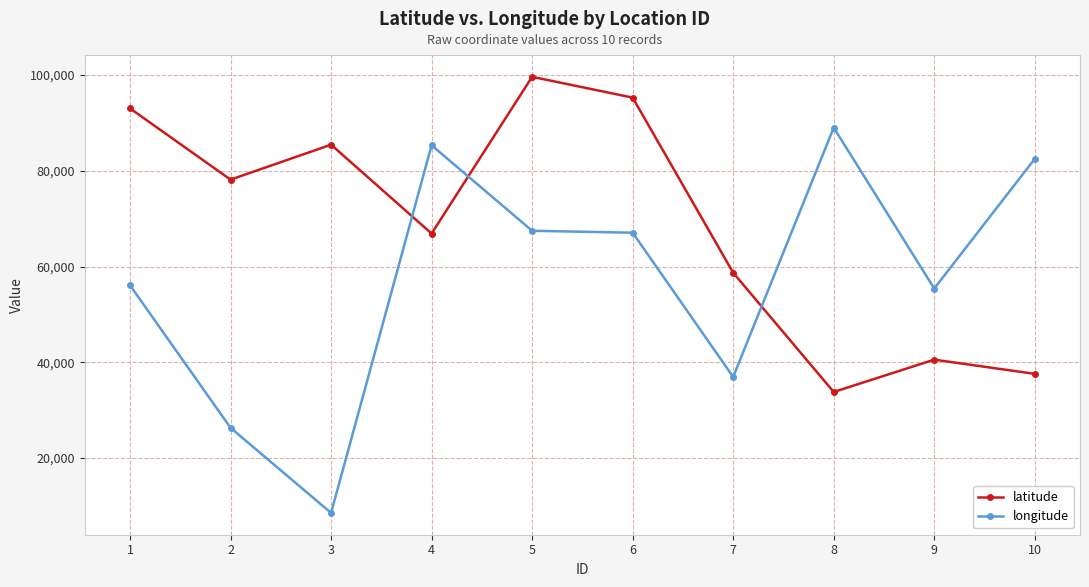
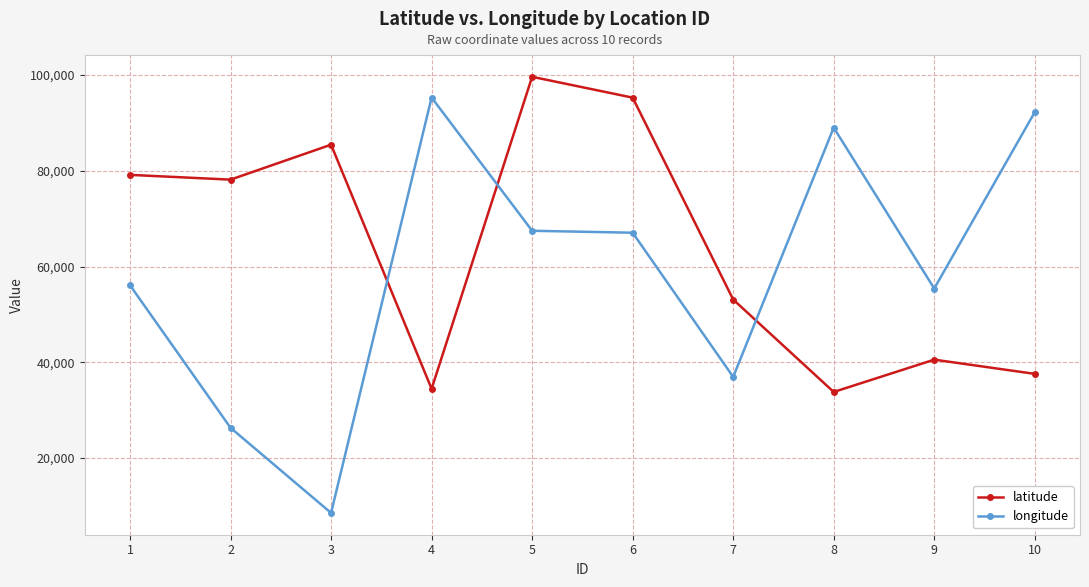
  {
    "latitude": {
-     "1": "93,000",
+     "1": "79,000",
      "2": "78,000",
      "3": "85,000",
-     "4": "67,000",
+     "4": "34,000",
      "5": "100,000",
      "6": "95,000",
-     "7": "59,000",
+     "7": "53,000",
      "8": "34,000",
      "9": "41,000",
      "10": "38,000"
    },
    "longitude": {
      "1": "56,000",
      "2": "26,000",
      "3": "9,000",
-     "4": "85,000",
+     "4": "95,000",
      "5": "67,000",
      "6": "67,000",
      "7": "37,000",
      "8": "89,000",
      "9": "55,000",
-     "10": "83,000"
+     "10": "92,000"
    }
  }
